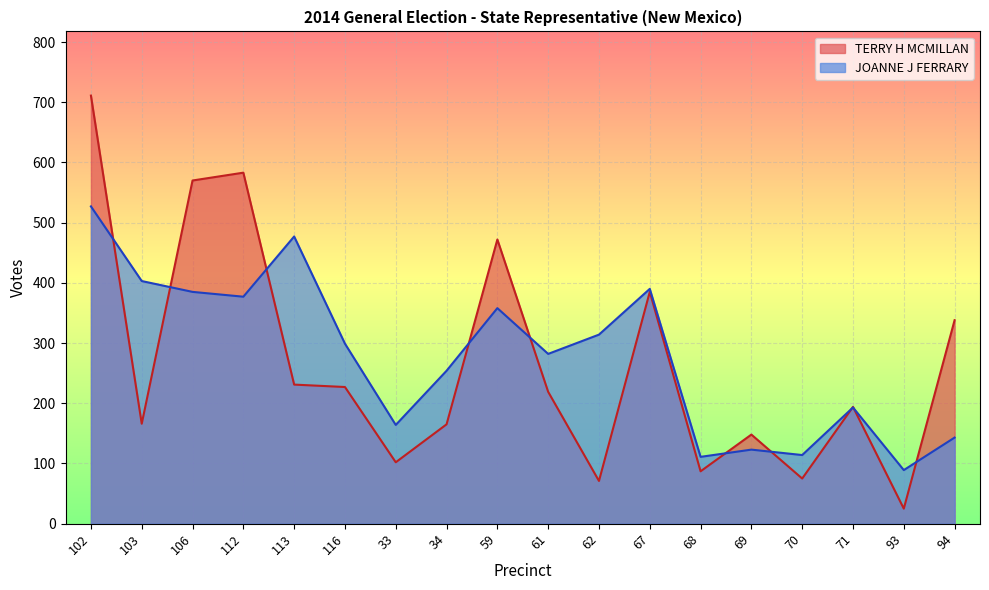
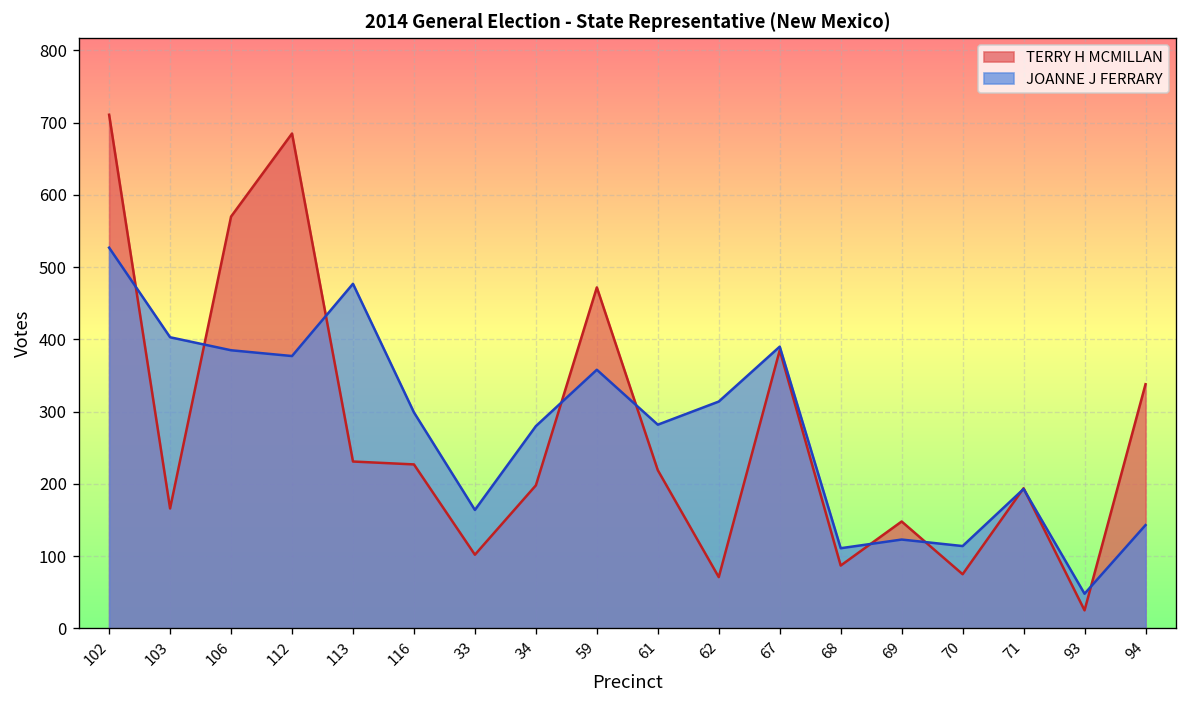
  {
    "TERRY H MCMILLAN": {
      "102": 710,
      "103": 170,
      "106": 570,
-     "112": 580,
+     "112": 690,
      "113": 230,
      "116": 230,
      "33": 100,
-     "34": 170,
+     "34": 200,
      "59": 470,
      "61": 220,
      "62": 70,
      "67": 390,
      "68": 90,
      "69": 150,
      "70": 80,
      "93": 30,
      "94": 340
    },
    "JOANNE J FERRARY": {
      "102": 530,
      "103": 400,
      "106": 390,
      "112": 380,
      "113": 480,
      "116": 300,
      "33": 160,
-     "34": 250,
+     "34": 280,
      "59": 360,
      "61": 280,
      "62": 310,
      "67": 390,
      "68": 110,
      "69": 120,
      "70": 110,
-     "93": 90,
+     "93": 50,
      "94": 140
    }
  }
